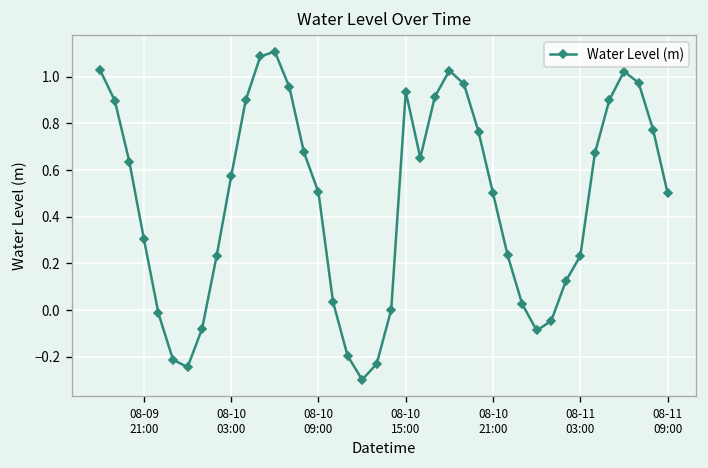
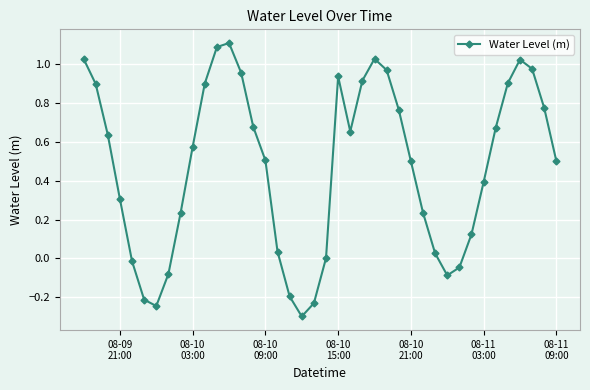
  {
    "08-09 21:00": 0.31,
    "08-10 03:00": 0.57,
    "08-10 09:00": 0.50,
    "08-10 15:00": 0.94,
    "08-10 21:00": 0.50,
-   "08-11 03:00": 0.23,
+   "08-11 03:00": 0.39,
    "08-11 09:00": 0.50
  }
